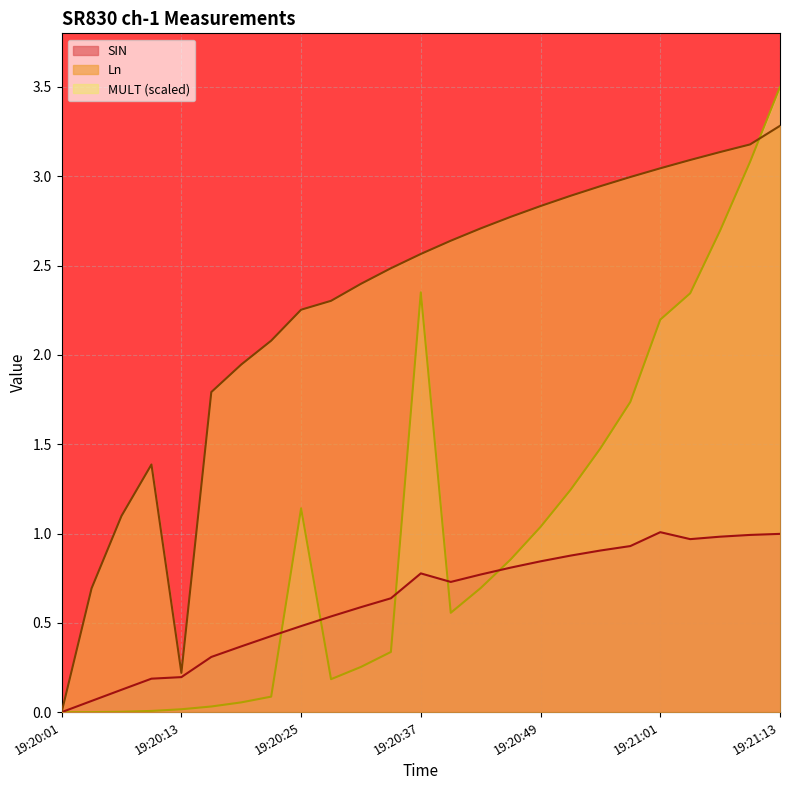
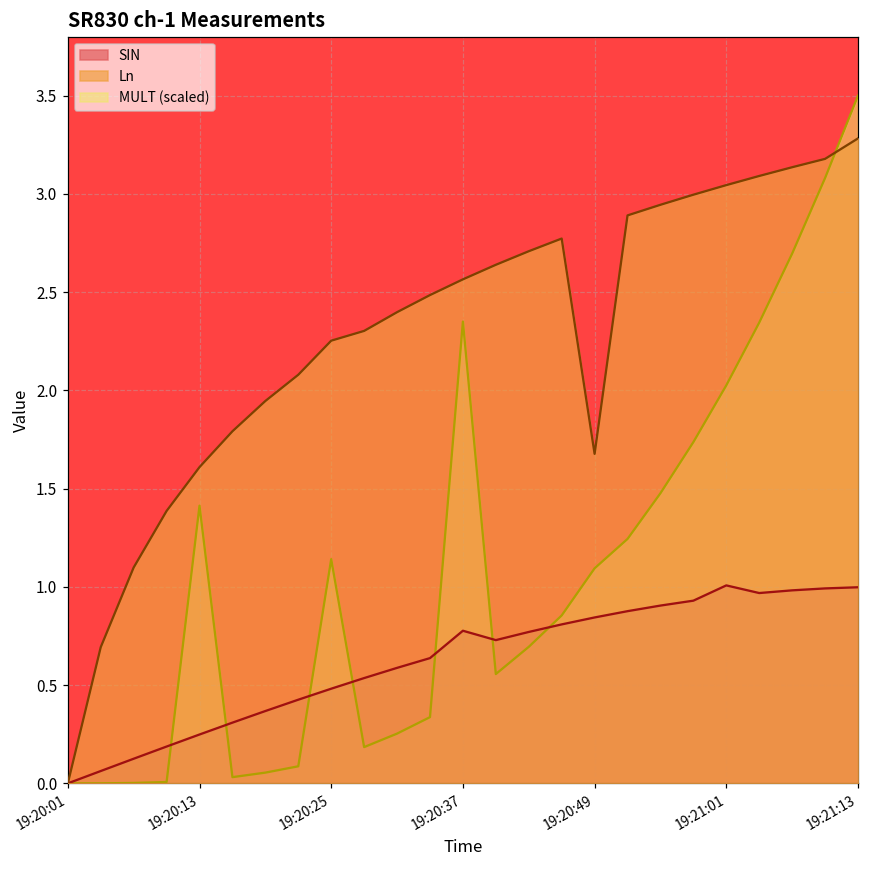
  {
    "SIN": {
-     "19:20:13": 0.20,
+     "19:20:13": 0.25,
      "19:20:25": 0.48,
      "19:20:37": 0.78,
      "19:20:49": 0.84,
      "19:21:01": 1.01,
      "19:21:13": 1.00
    },
    "Ln": {
-     "19:20:13": 0.22,
+     "19:20:13": 1.61,
      "19:20:25": 2.25,
      "19:20:37": 2.56,
-     "19:20:49": 2.83,
+     "19:20:49": 1.68,
      "19:21:01": 3.04,
      "19:21:13": 3.28
    },
    "MULT (scaled)": {
-     "19:20:13": 0.02,
+     "19:20:13": 1.41,
      "19:20:25": 1.14,
      "19:20:37": 2.35,
-     "19:20:49": 1.04,
-     "19:21:01": 2.20,
+     "19:20:49": 1.09,
+     "19:21:01": 2.03,
      "19:21:13": 3.50
    }
  }
